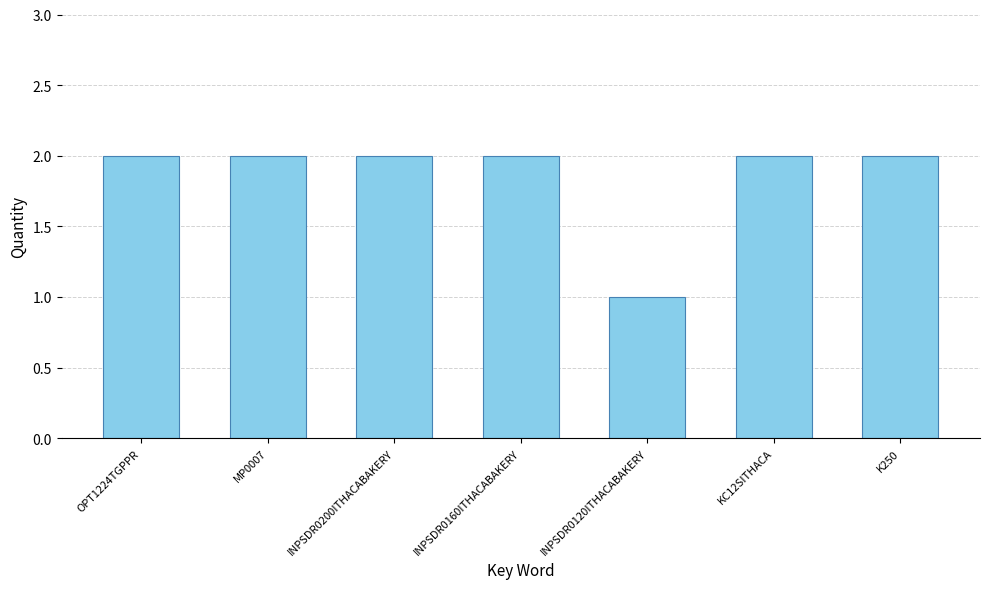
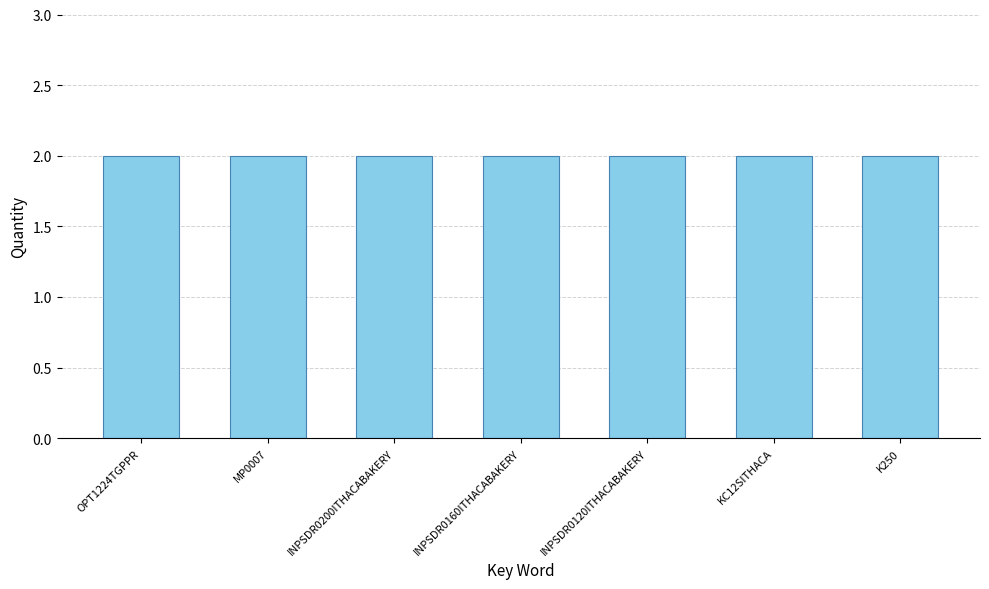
  {
    "OPT1224TGPPR": 2,
    "MP0007": 2,
    "INPSDR0200ITHACABAKERY": 2,
    "INPSDR0160ITHACABAKERY": 2,
-   "INPSDR0120ITHACABAKERY": 1,
+   "INPSDR0120ITHACABAKERY": 2,
    "KC12SITHACA": 2,
    "K250": 2
  }
